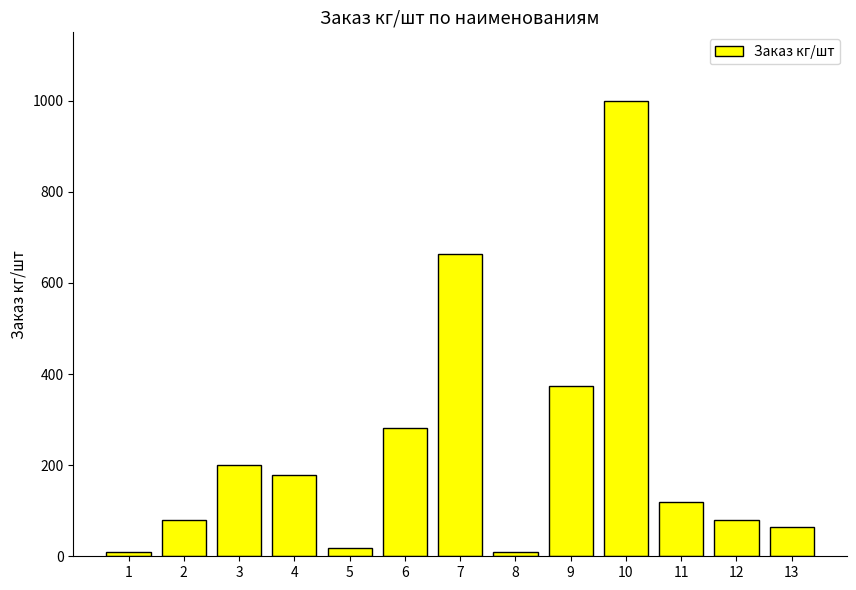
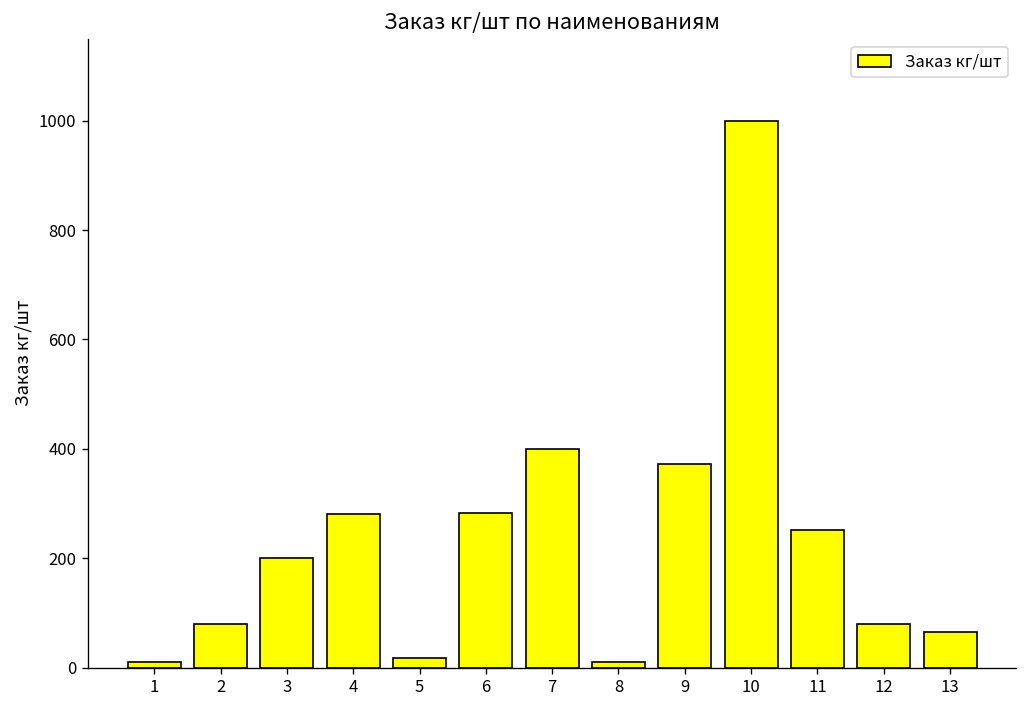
  {
    "1": 10,
    "2": 80,
    "3": 200,
-   "4": 180,
+   "4": 280,
    "5": 20,
    "6": 280,
-   "7": 660,
+   "7": 400,
    "8": 10,
    "9": 370,
    "10": 1000,
-   "11": 120,
+   "11": 250,
    "12": 80,
    "13": 70
  }
